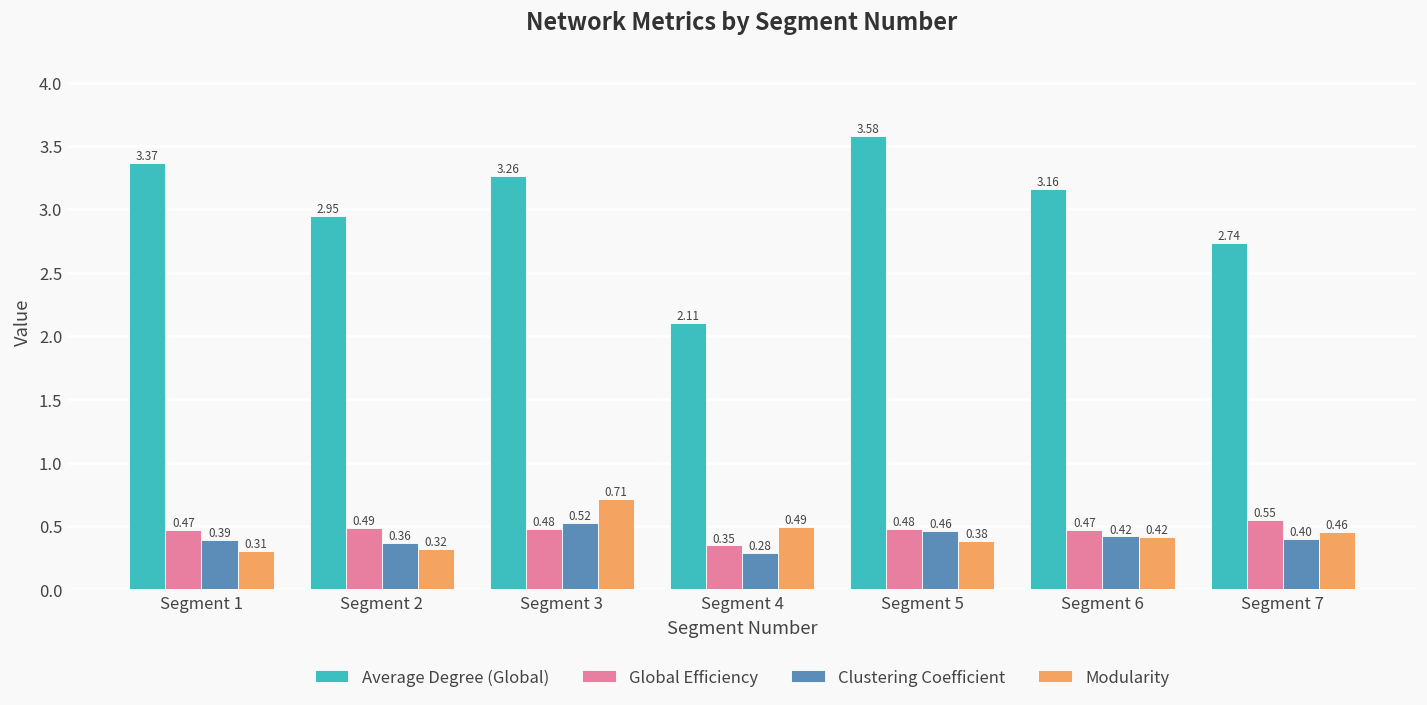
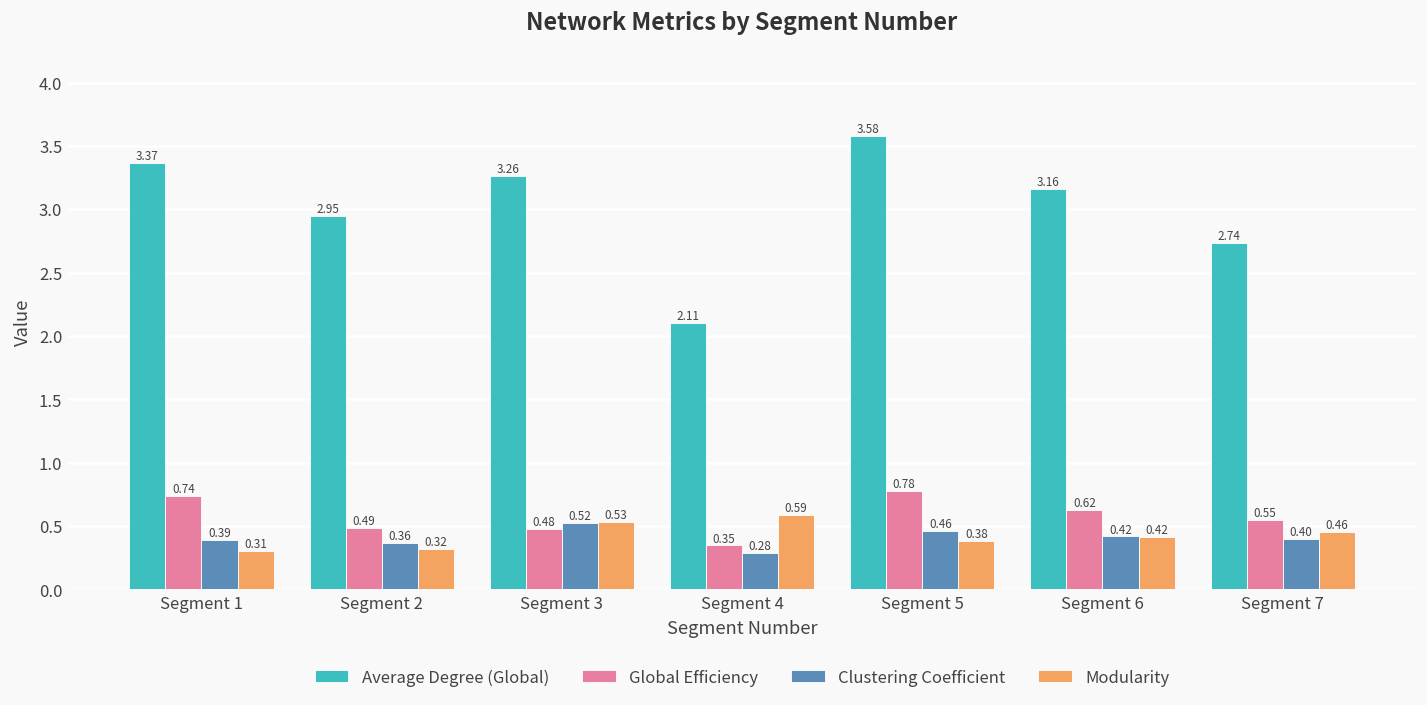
  {
    "Global Efficiency": {
-     "Segment 1": 0.47,
+     "Segment 1": 0.74,
      "Segment 2": 0.49,
      "Segment 3": 0.48,
      "Segment 4": 0.35,
-     "Segment 5": 0.48,
-     "Segment 6": 0.47,
+     "Segment 5": 0.78,
+     "Segment 6": 0.62,
      "Segment 7": 0.55
    },
    "Modularity": {
      "Segment 1": 0.31,
      "Segment 2": 0.32,
-     "Segment 3": 0.71,
-     "Segment 4": 0.49,
+     "Segment 3": 0.53,
+     "Segment 4": 0.59,
      "Segment 5": 0.38,
      "Segment 6": 0.42,
      "Segment 7": 0.46
    }
  }
